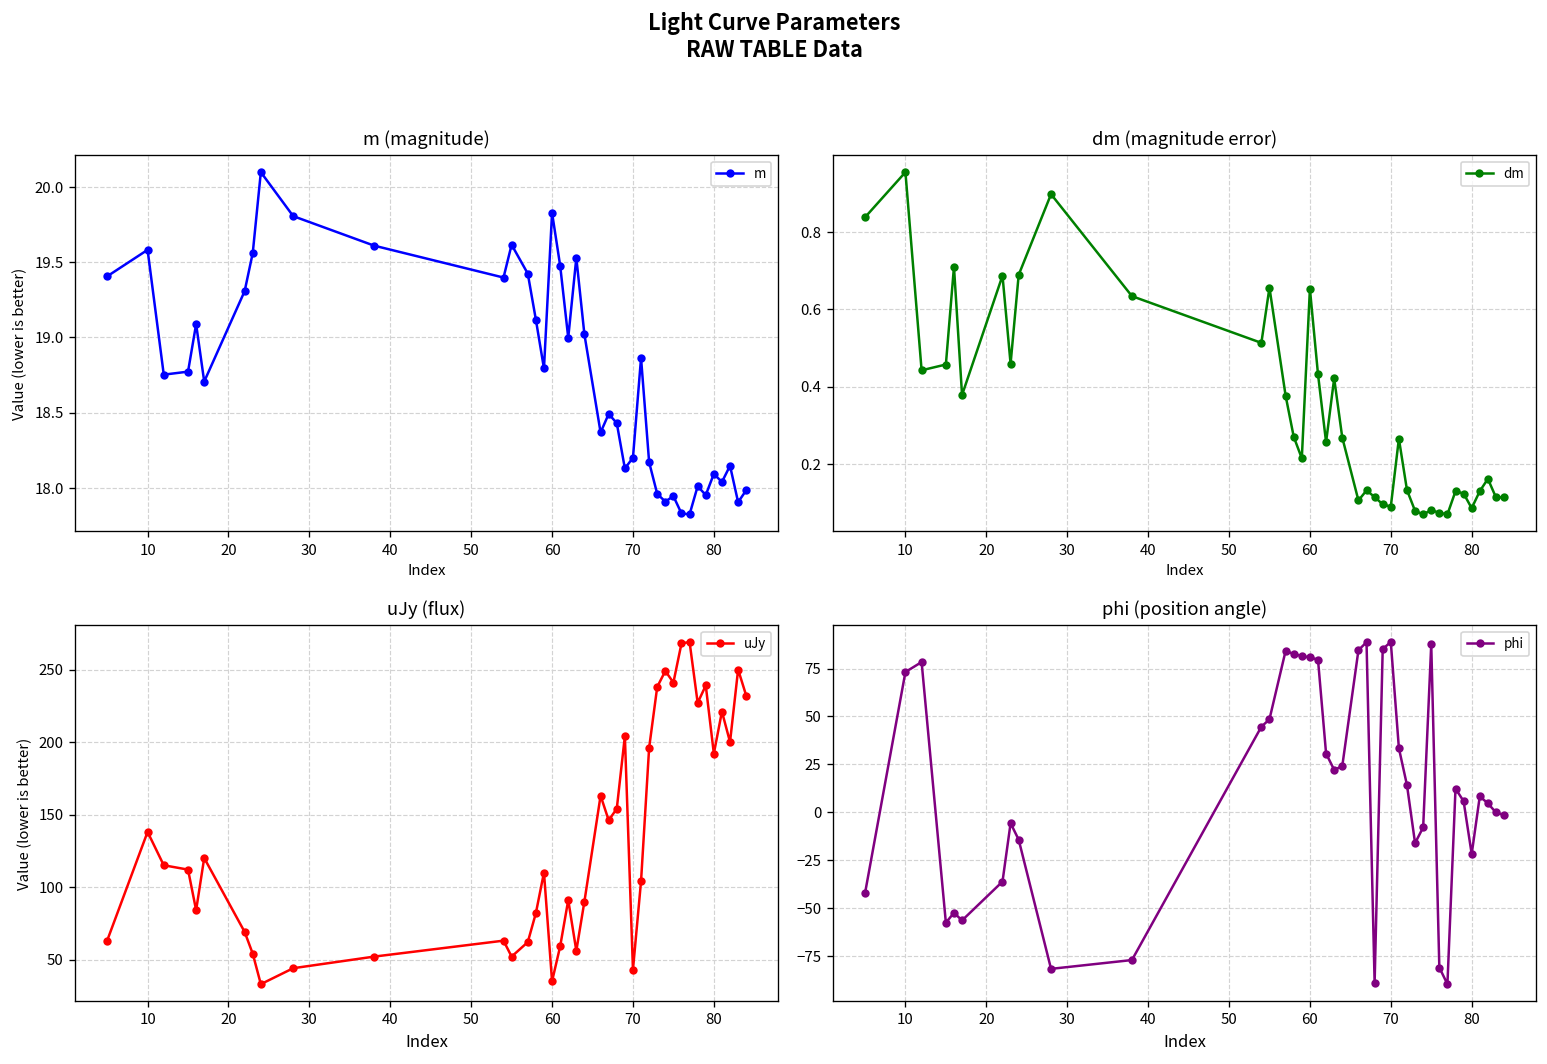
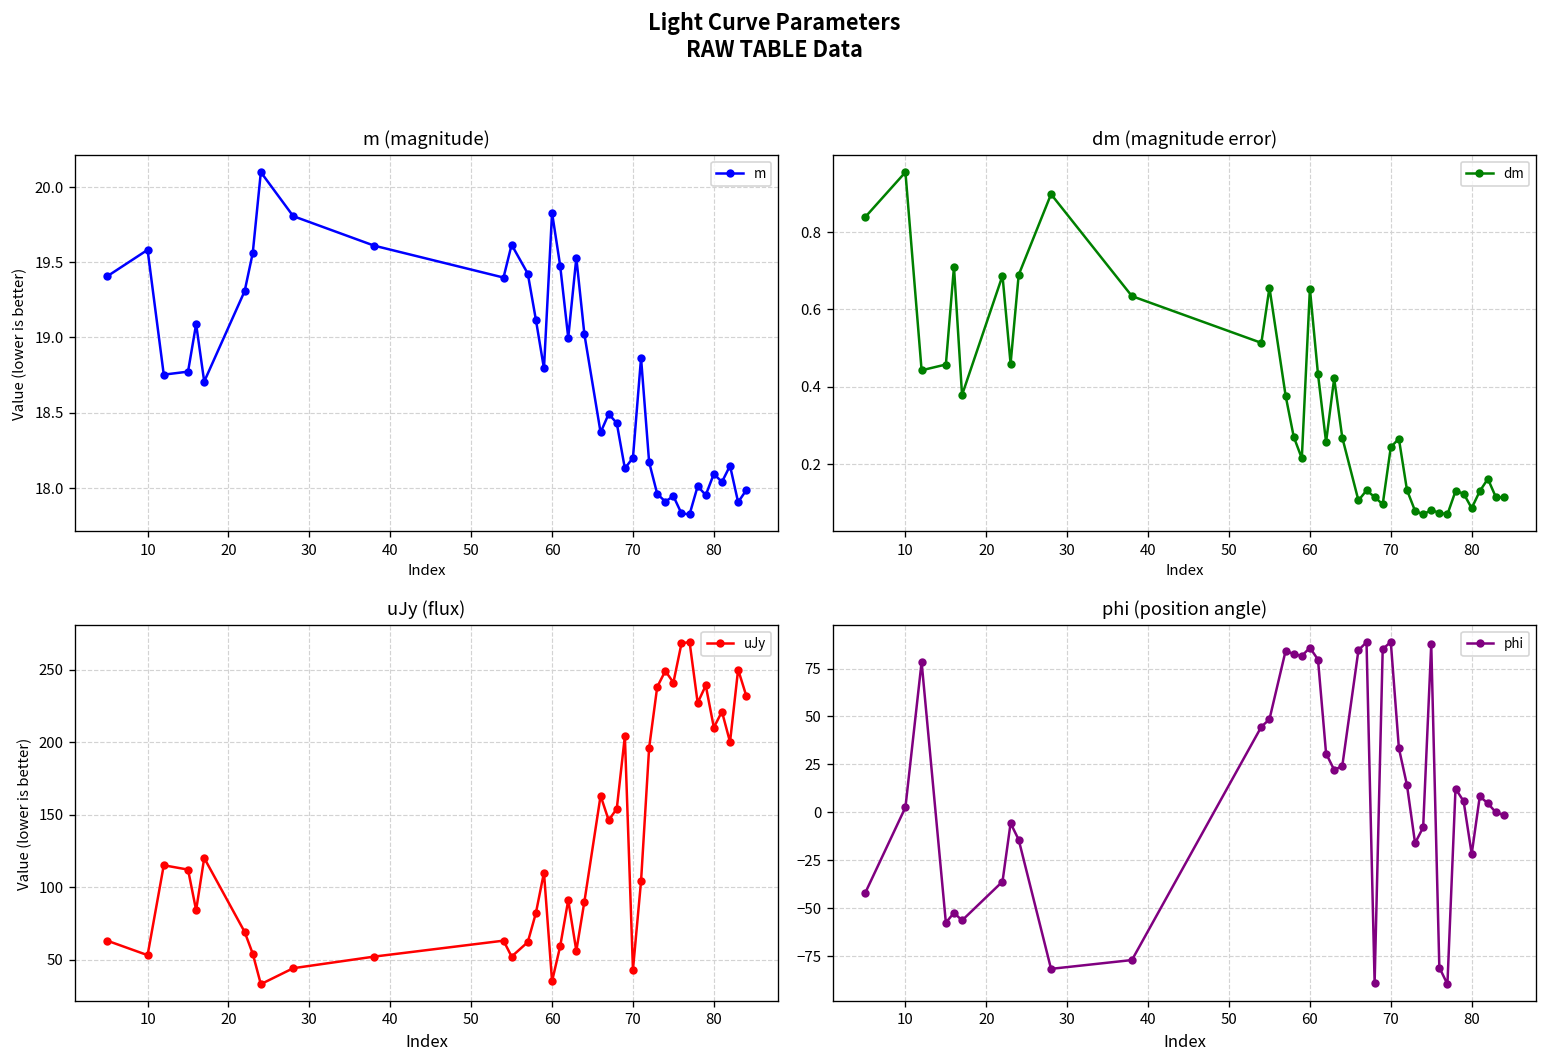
  {
    "m (magnitude)": {
      "10": 19.58,
      "60": 19.83,
      "70": 18.20,
      "80": 18.09
    },
    "dm (magnitude error)": {
      "10": 0.96,
      "60": 0.65,
-     "70": 0.09,
+     "70": 0.24,
      "80": 0.09
    },
    "uJy (flux)": {
-     "10": 138,
+     "10": 53,
      "60": 35,
      "70": 43,
-     "80": 192
+     "80": 210
    },
    "phi (position angle)": {
-     "10": 73,
-     "60": 81,
+     "10": 3,
+     "60": 86,
      "70": 89,
      "80": -22
    }
  }
